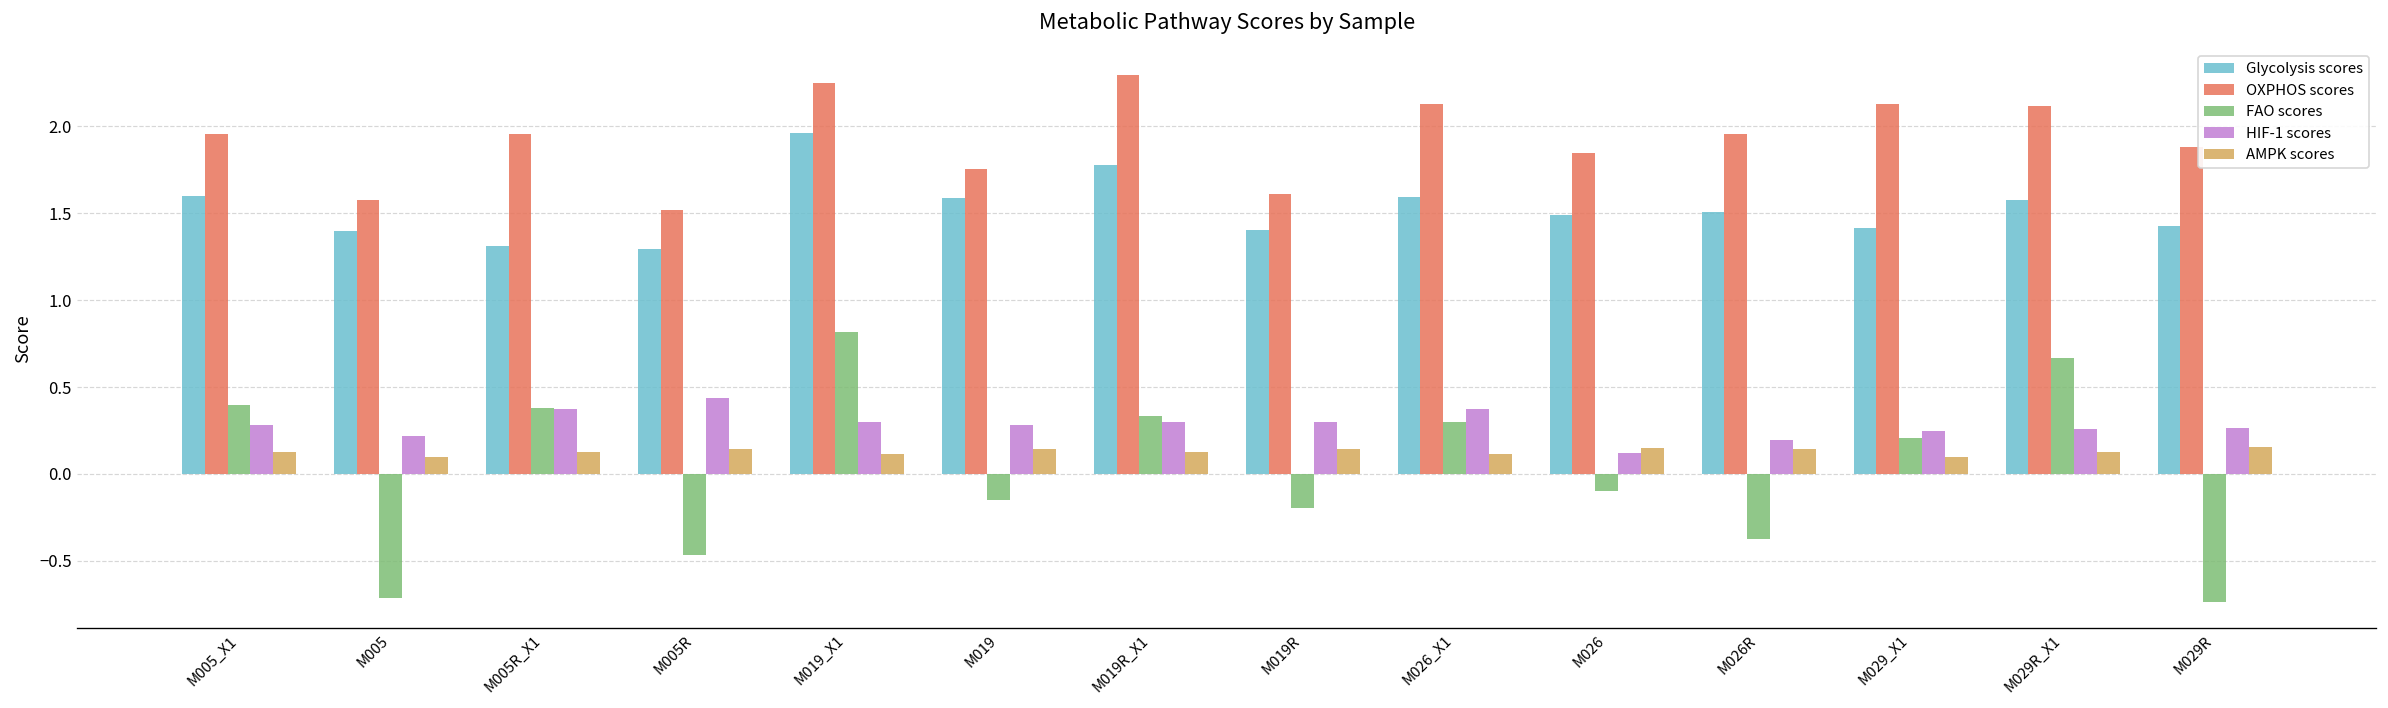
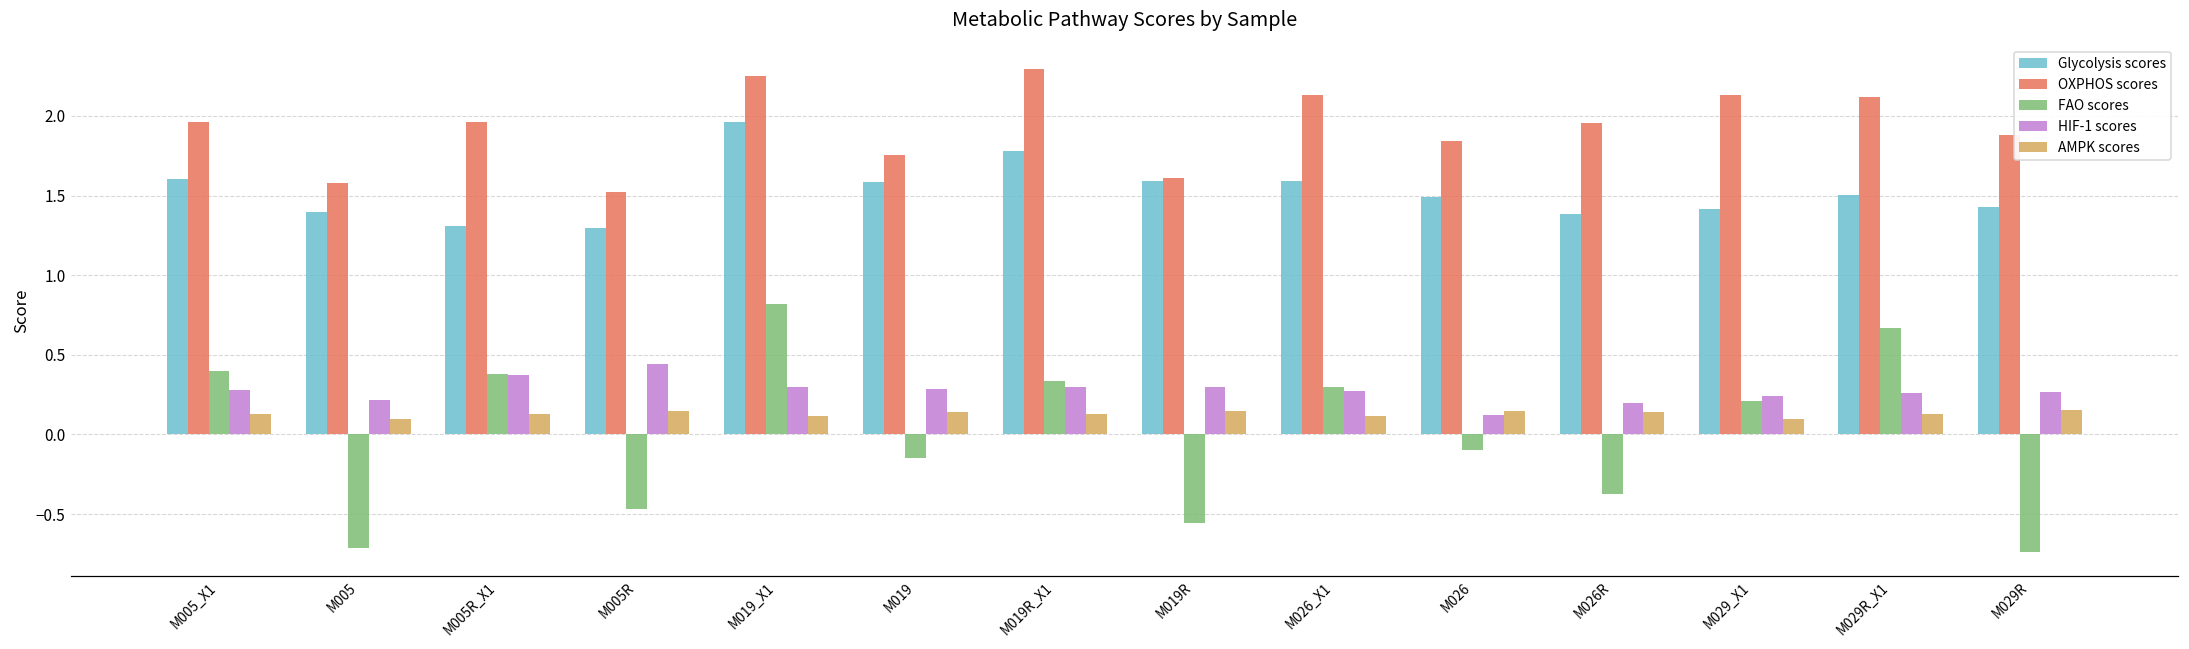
  {
    "Glycolysis scores": {
      "M005_X1": 1.60,
      "M005": 1.40,
      "M005R_X1": 1.31,
      "M005R": 1.30,
      "M019_X1": 1.96,
      "M019": 1.59,
      "M019R_X1": 1.78,
-     "M019R": 1.40,
+     "M019R": 1.59,
      "M026_X1": 1.59,
      "M026": 1.49,
-     "M026R": 1.51,
+     "M026R": 1.38,
      "M029_X1": 1.41,
-     "M029R_X1": 1.58,
+     "M029R_X1": 1.50,
      "M029R": 1.43
    },
    "FAO scores": {
      "M005_X1": 0.40,
      "M005": -0.72,
      "M005R_X1": 0.38,
      "M005R": -0.47,
      "M019_X1": 0.82,
      "M019": -0.15,
      "M019R_X1": 0.34,
-     "M019R": -0.20,
+     "M019R": -0.56,
      "M026_X1": 0.30,
      "M026": -0.10,
      "M026R": -0.38,
      "M029_X1": 0.21,
      "M029R_X1": 0.67,
      "M029R": -0.74
    },
    "HIF-1 scores": {
      "M005_X1": 0.28,
      "M005": 0.22,
      "M005R_X1": 0.37,
      "M005R": 0.44,
      "M019_X1": 0.30,
      "M019": 0.28,
      "M019R_X1": 0.30,
      "M019R": 0.30,
-     "M026_X1": 0.37,
+     "M026_X1": 0.27,
      "M026": 0.12,
      "M026R": 0.20,
      "M029_X1": 0.24,
      "M029R_X1": 0.26,
      "M029R": 0.26
    }
  }
